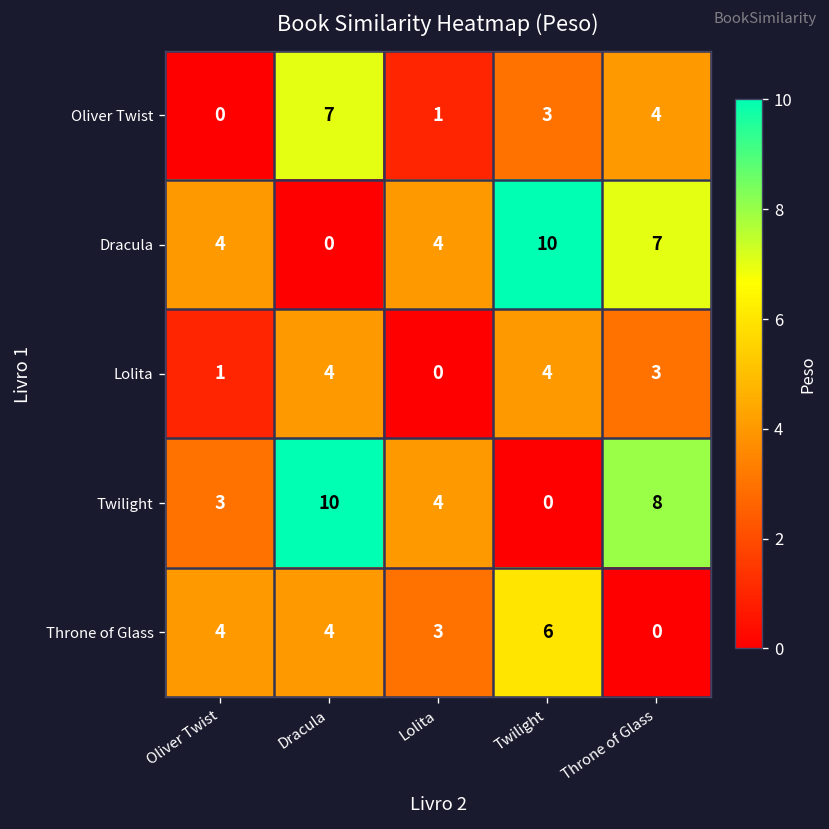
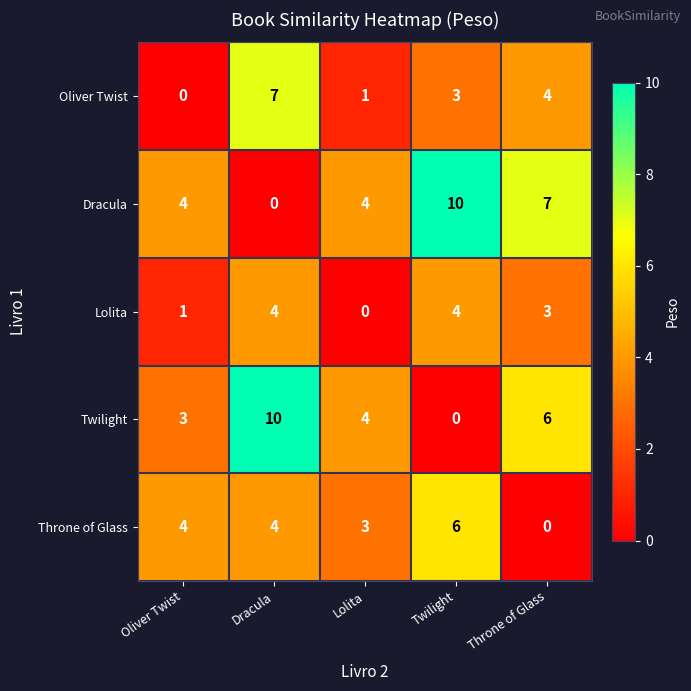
  {
    "Oliver Twist": {
      "Oliver Twist": 0,
      "Dracula": 7,
      "Lolita": 1,
      "Twilight": 3,
      "Throne of Glass": 4
    },
    "Dracula": {
      "Oliver Twist": 4,
      "Dracula": 0,
      "Lolita": 4,
      "Twilight": 10,
      "Throne of Glass": 7
    },
    "Lolita": {
      "Oliver Twist": 1,
      "Dracula": 4,
      "Lolita": 0,
      "Twilight": 4,
      "Throne of Glass": 3
    },
    "Twilight": {
      "Oliver Twist": 3,
      "Dracula": 10,
      "Lolita": 4,
      "Twilight": 0,
-     "Throne of Glass": 8
+     "Throne of Glass": 6
    },
    "Throne of Glass": {
      "Oliver Twist": 4,
      "Dracula": 4,
      "Lolita": 3,
      "Twilight": 6,
      "Throne of Glass": 0
    }
  }
